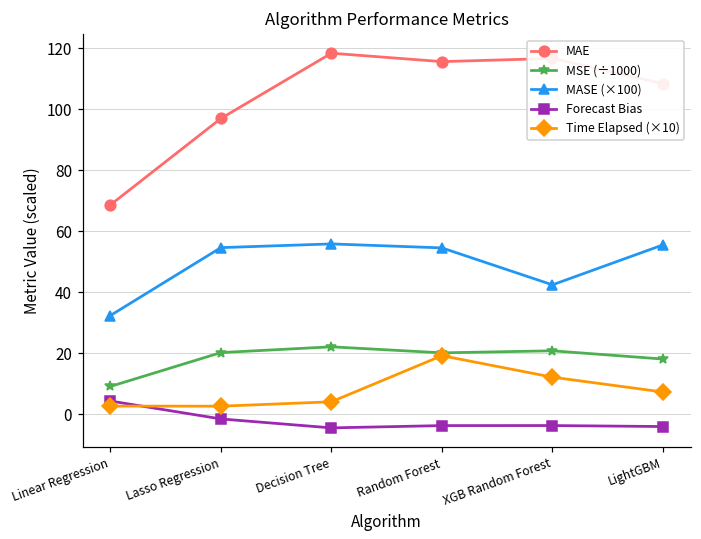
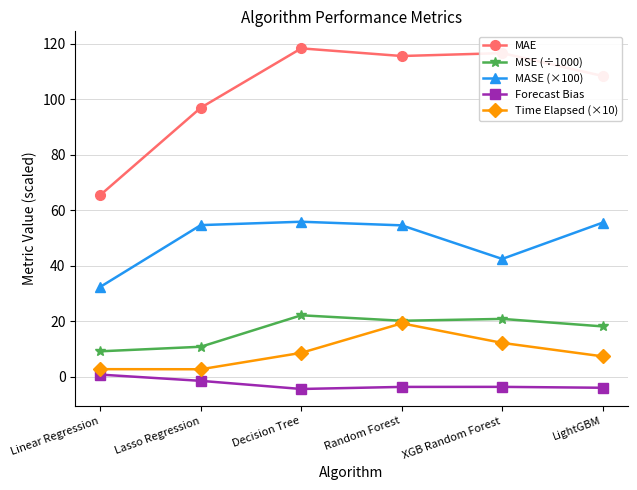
  {
    "MAE": {
-     "Linear Regression": 69,
+     "Linear Regression": 65,
      "Lasso Regression": 97,
      "Decision Tree": 118,
      "Random Forest": 116
    },
    "MSE (÷1000)": {
      "Linear Regression": 9,
-     "Lasso Regression": 20,
+     "Lasso Regression": 11,
      "Decision Tree": 22,
      "XGB Random Forest": 21,
      "LightGBM": 18
    },
    "MASE (×100)": {
      "Linear Regression": 32,
      "Lasso Regression": 55,
      "Decision Tree": 56,
      "Random Forest": 55,
      "XGB Random Forest": 42,
      "LightGBM": 56
    },
    "Forecast Bias": {
-     "Linear Regression": 4,
+     "Linear Regression": 1,
      "Lasso Regression": -1,
      "Decision Tree": -4,
      "Random Forest": -4,
      "XGB Random Forest": -4,
      "LightGBM": -4
    },
    "Time Elapsed (×10)": {
      "Linear Regression": 3,
      "Lasso Regression": 3,
-     "Decision Tree": 4,
+     "Decision Tree": 9,
      "XGB Random Forest": 12,
      "LightGBM": 7
    }
  }
